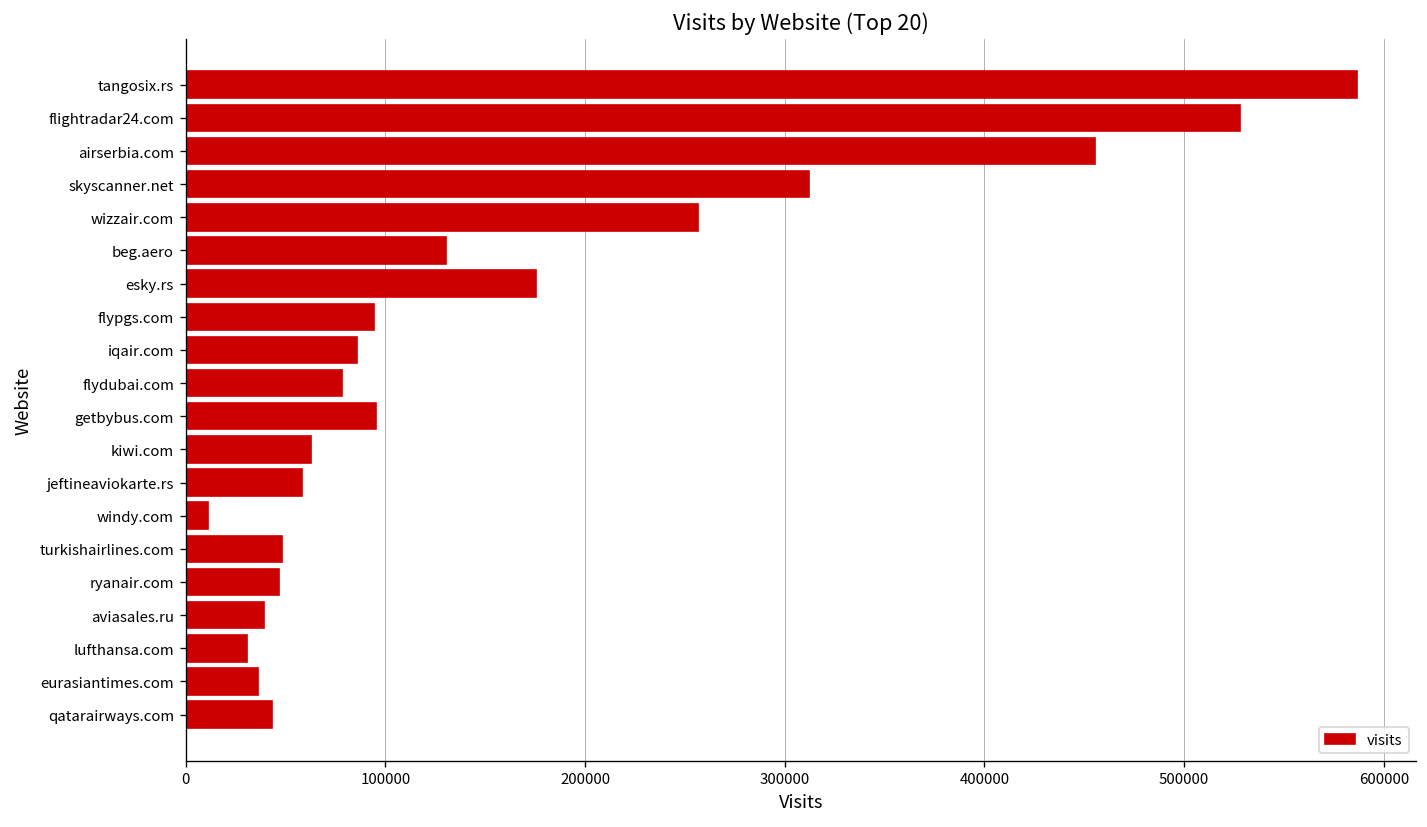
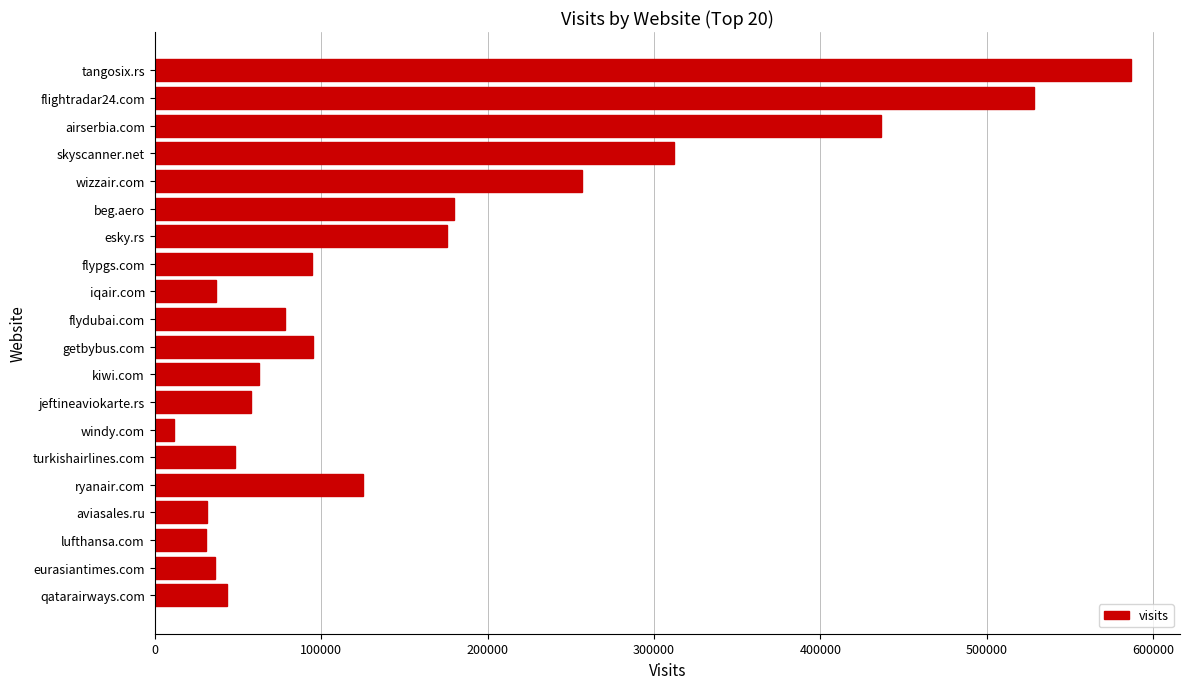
  {
    "tangosix.rs": 587000,
    "flightradar24.com": 528000,
-   "airserbia.com": 455000,
+   "airserbia.com": 436000,
    "skyscanner.net": 312000,
    "wizzair.com": 257000,
-   "beg.aero": 131000,
+   "beg.aero": 180000,
    "esky.rs": 176000,
    "flypgs.com": 94000,
-   "iqair.com": 86000,
+   "iqair.com": 37000,
    "flydubai.com": 79000,
    "getbybus.com": 95000,
    "kiwi.com": 63000,
    "jeftineaviokarte.rs": 58000,
    "windy.com": 11000,
    "turkishairlines.com": 48000,
-   "ryanair.com": 47000,
-   "aviasales.ru": 39000,
+   "ryanair.com": 125000,
+   "aviasales.ru": 32000,
    "lufthansa.com": 31000,
    "eurasiantimes.com": 36000,
    "qatarairways.com": 43000
  }
